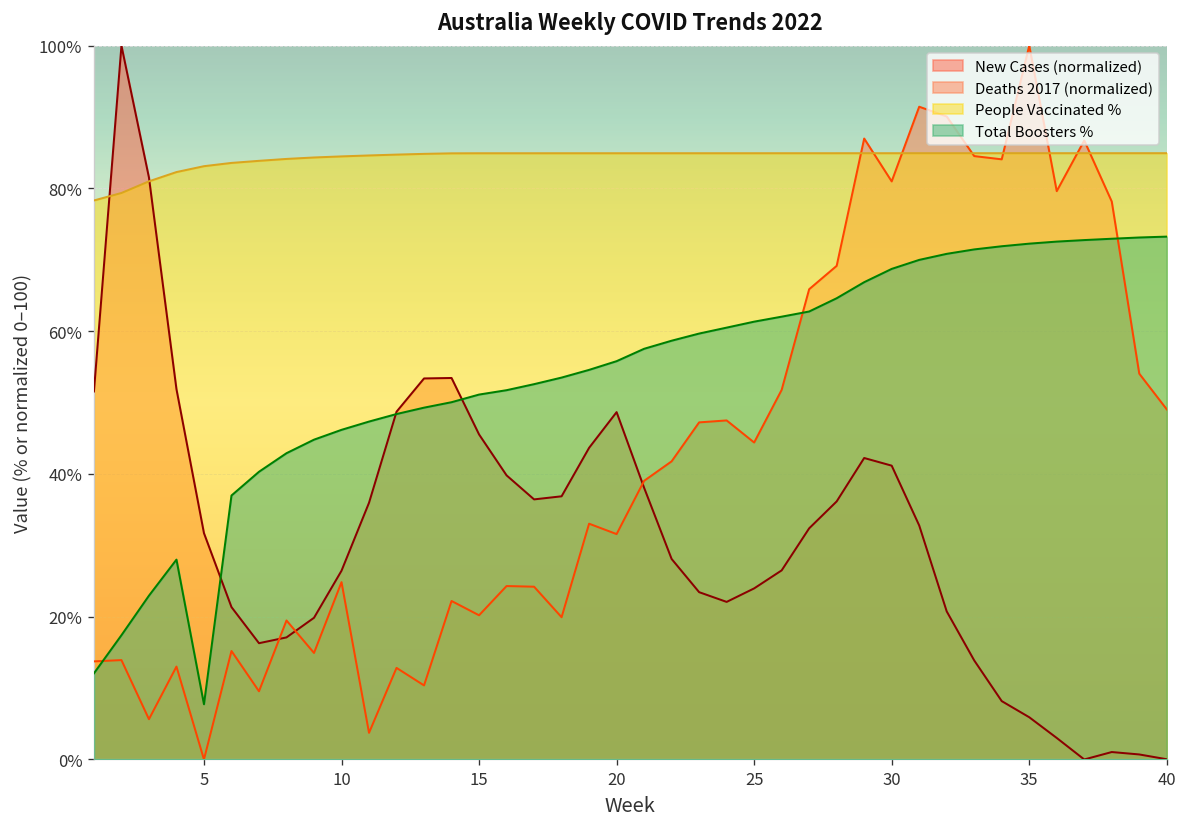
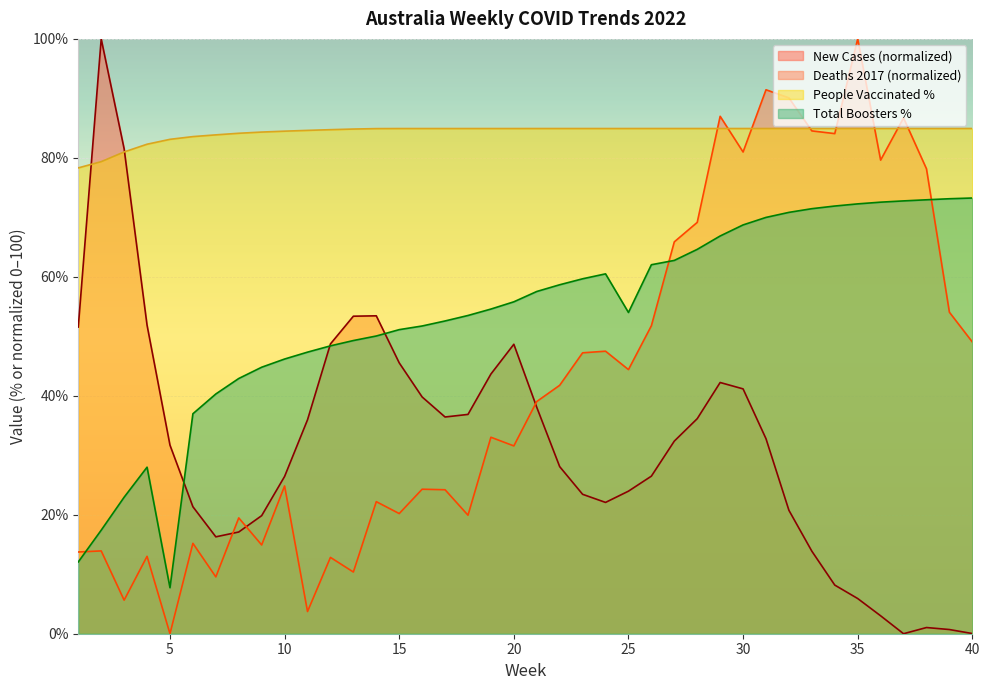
  {
    "People Vaccinated %": {
      "5": "83%",
      "10": "84%",
      "15": "85%",
      "20": "85%",
      "25": "85%",
      "30": "85%",
      "35": "85%",
      "40": "85%"
    },
    "Total Boosters %": {
      "5": "8%",
      "10": "46%",
      "15": "51%",
      "20": "56%",
-     "25": "61%",
+     "25": "54%",
      "30": "69%",
      "35": "72%",
      "40": "73%"
    }
  }
